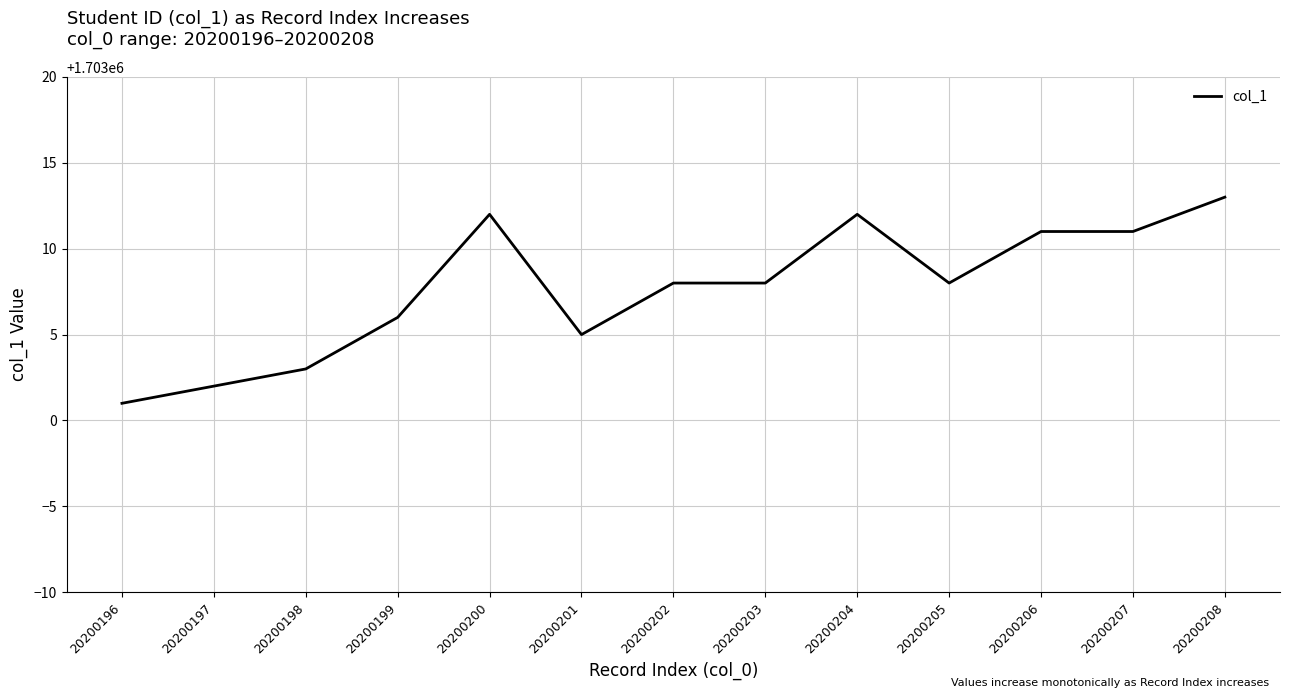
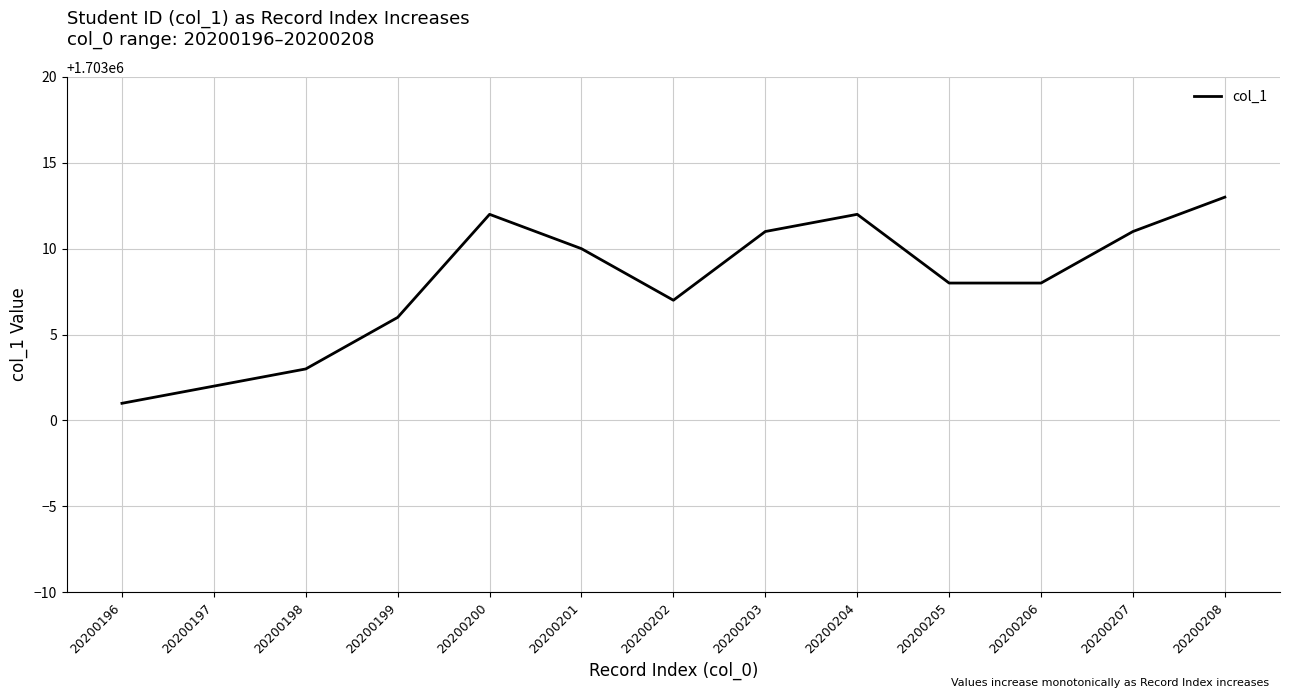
  {
    "20200196": 1703001,
    "20200197": 1703002,
    "20200198": 1703003,
    "20200199": 1703006,
    "20200200": 1703012,
-   "20200201": 1703005,
-   "20200202": 1703008,
-   "20200203": 1703008,
+   "20200201": 1703010,
+   "20200202": 1703007,
+   "20200203": 1703011,
    "20200204": 1703012,
    "20200205": 1703008,
-   "20200206": 1703011,
+   "20200206": 1703008,
    "20200207": 1703011,
    "20200208": 1703013
  }
